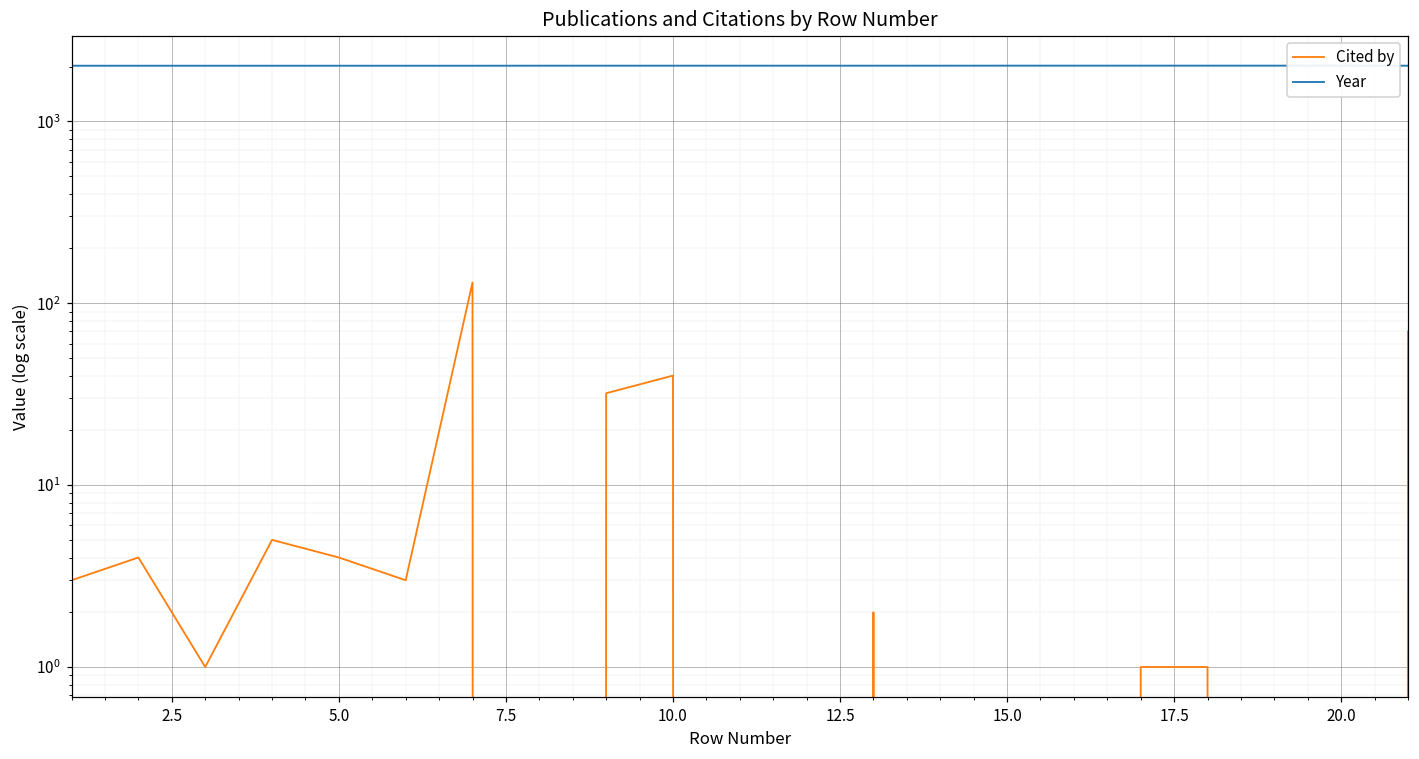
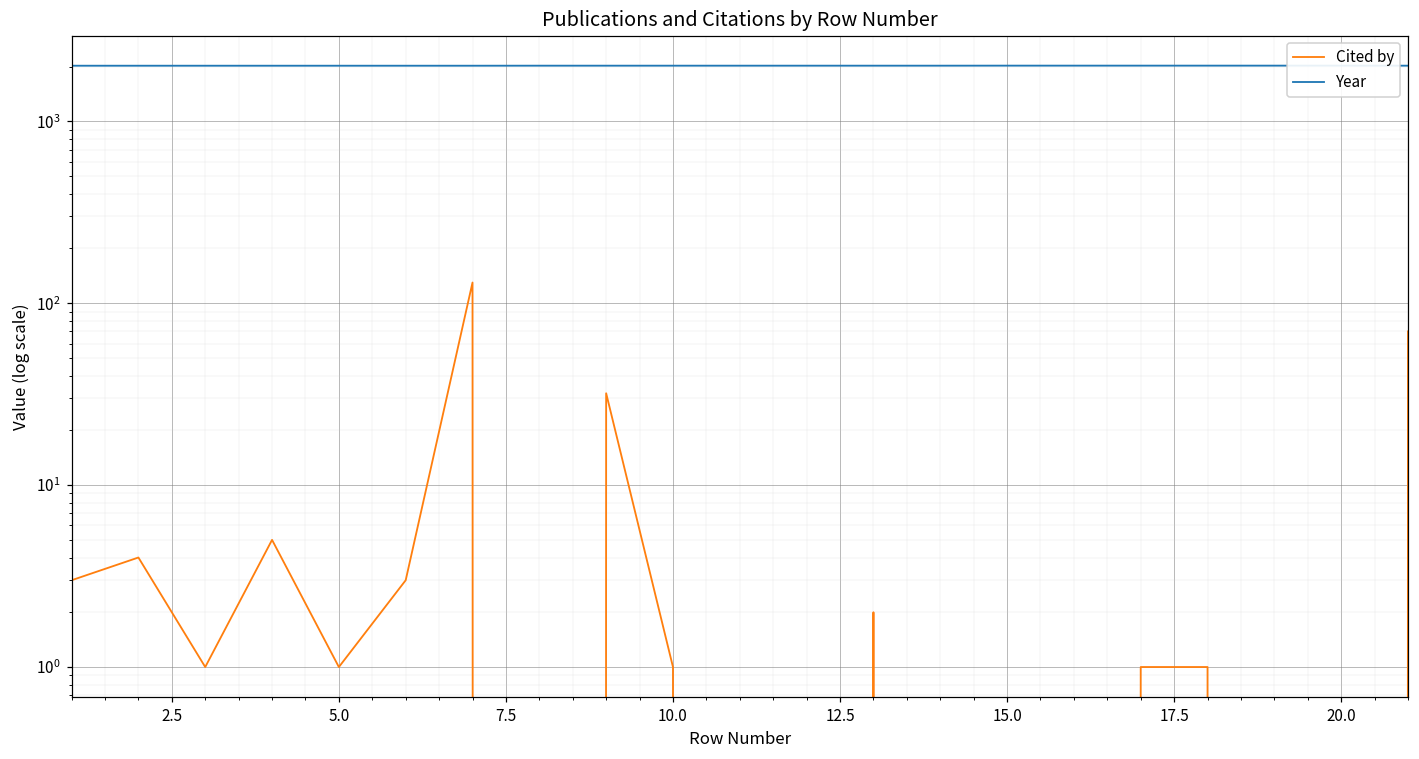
  {
    "Cited by": {
-     "5.0": 4,
-     "10.0": 40
+     "5.0": 1,
+     "10.0": 1
    },
    "Year": {
      "5.0": 2000,
      "10.0": 2000,
      "15.0": 2000
    }
  }
